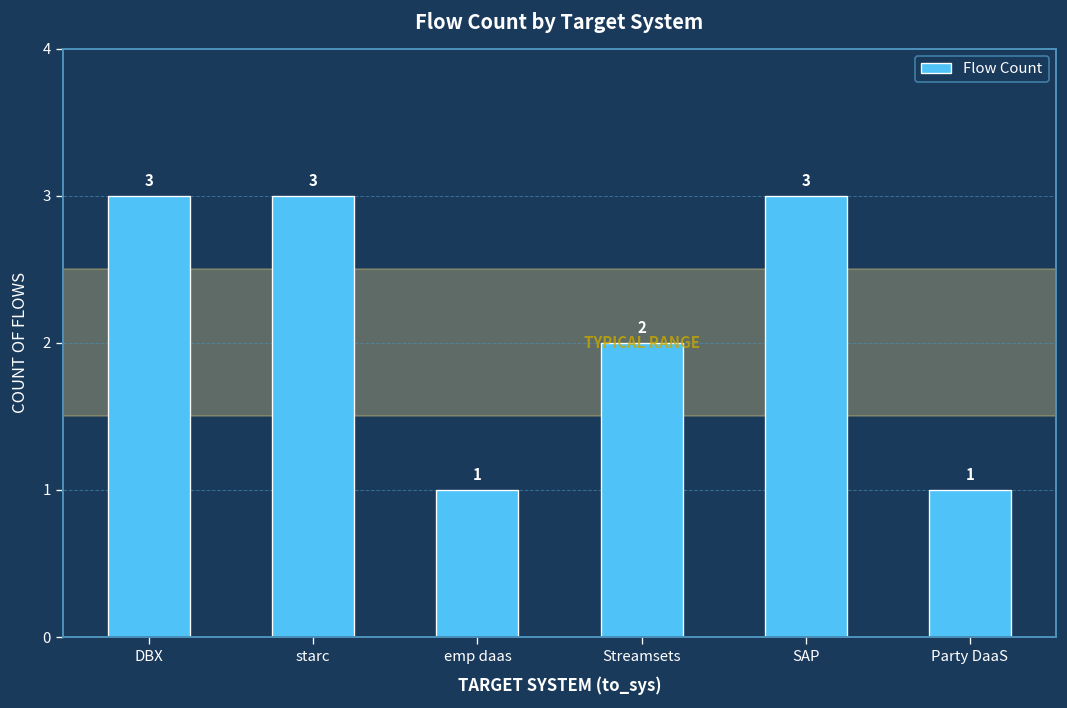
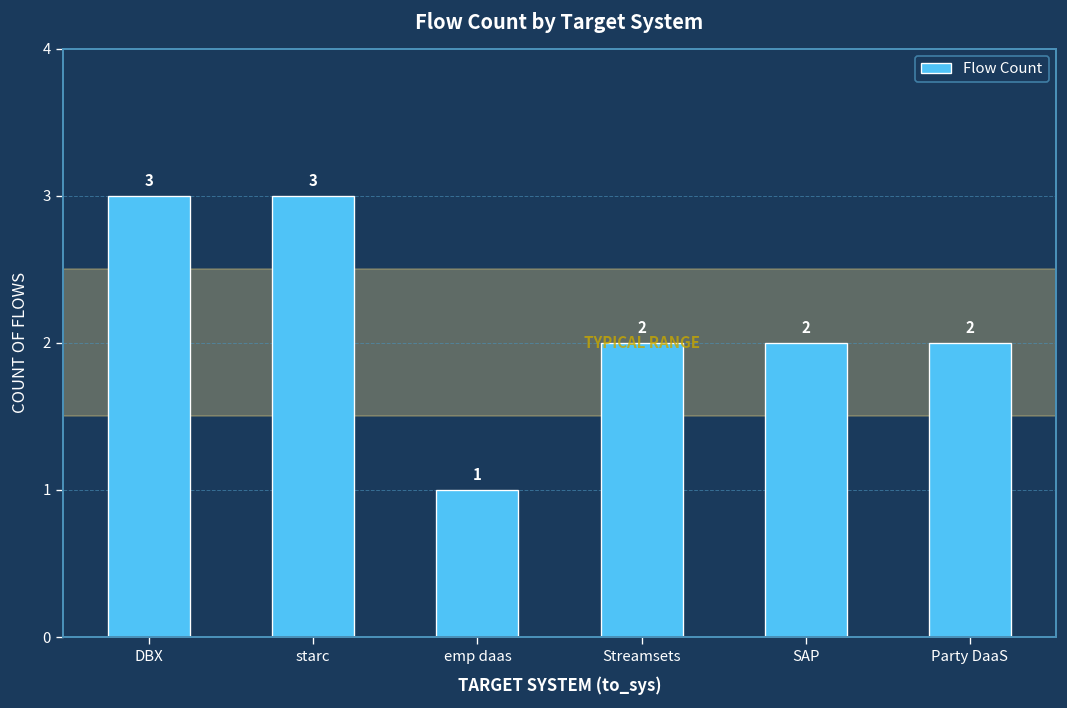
  {
    "DBX": 3,
    "starc": 3,
    "emp daas": 1,
    "Streamsets": 2,
-   "SAP": 3,
-   "Party DaaS": 1
+   "SAP": 2,
+   "Party DaaS": 2
  }
